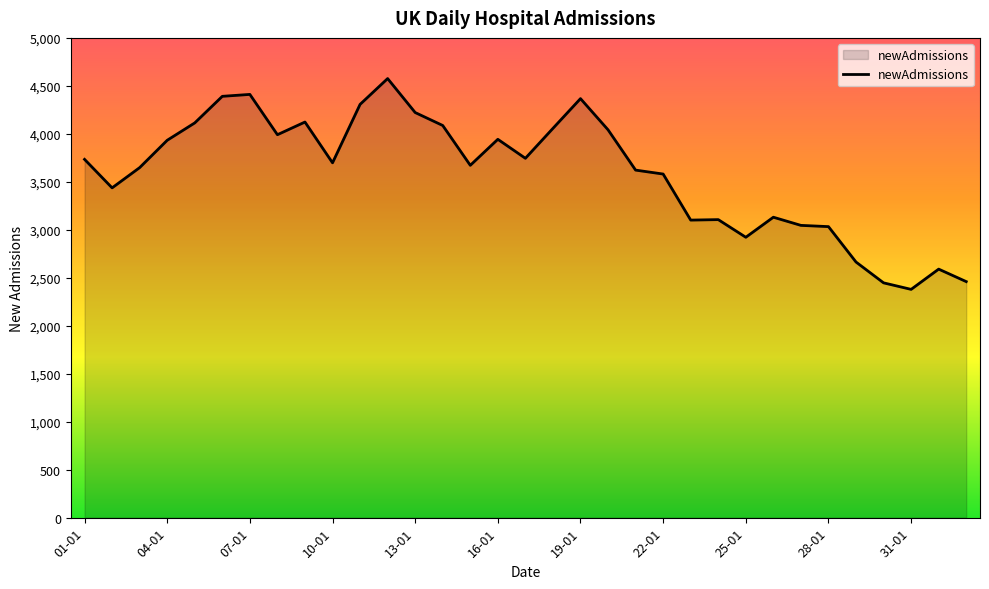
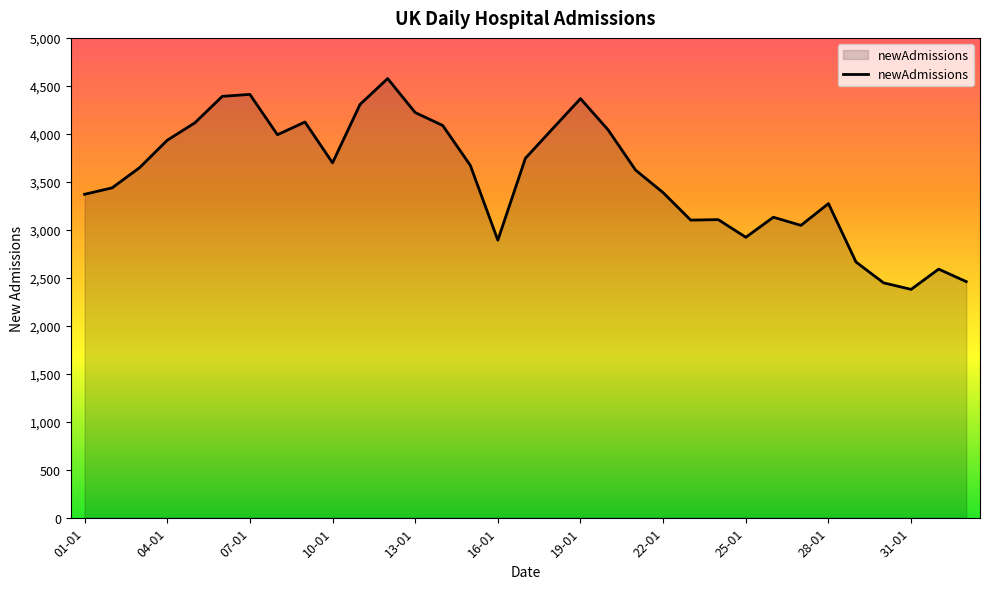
  {
-   "01-01": "3,700",
+   "01-01": "3,400",
    "04-01": "3,900",
    "07-01": "4,400",
    "10-01": "3,700",
    "13-01": "4,200",
-   "16-01": "3,900",
+   "16-01": "2,900",
    "19-01": "4,400",
-   "22-01": "3,600",
+   "22-01": "3,400",
    "25-01": "2,900",
-   "28-01": "3,000",
+   "28-01": "3,300",
    "31-01": "2,400"
  }
